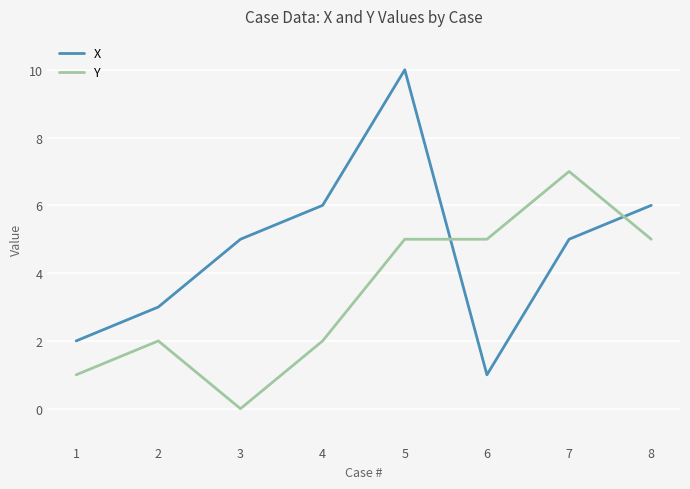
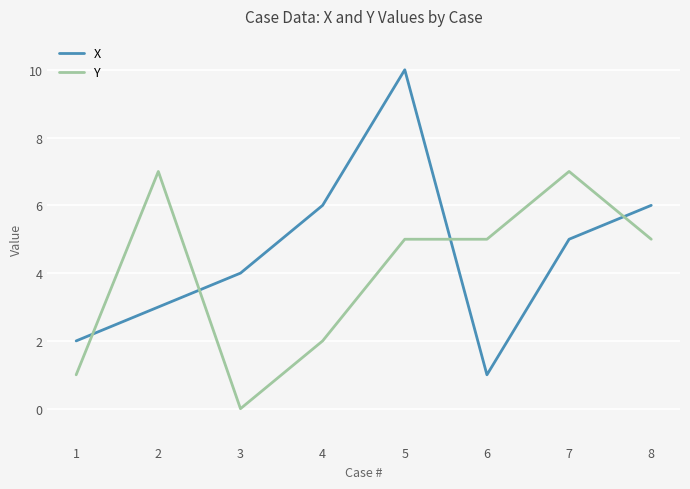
  {
    "X": {
      "1": 2,
      "2": 3,
-     "3": 5,
+     "3": 4,
      "4": 6,
      "5": 10,
      "6": 1,
      "7": 5,
      "8": 6
    },
    "Y": {
      "1": 1,
-     "2": 2,
+     "2": 7,
      "3": 0,
      "4": 2,
      "5": 5,
      "6": 5,
      "7": 7,
      "8": 5
    }
  }
